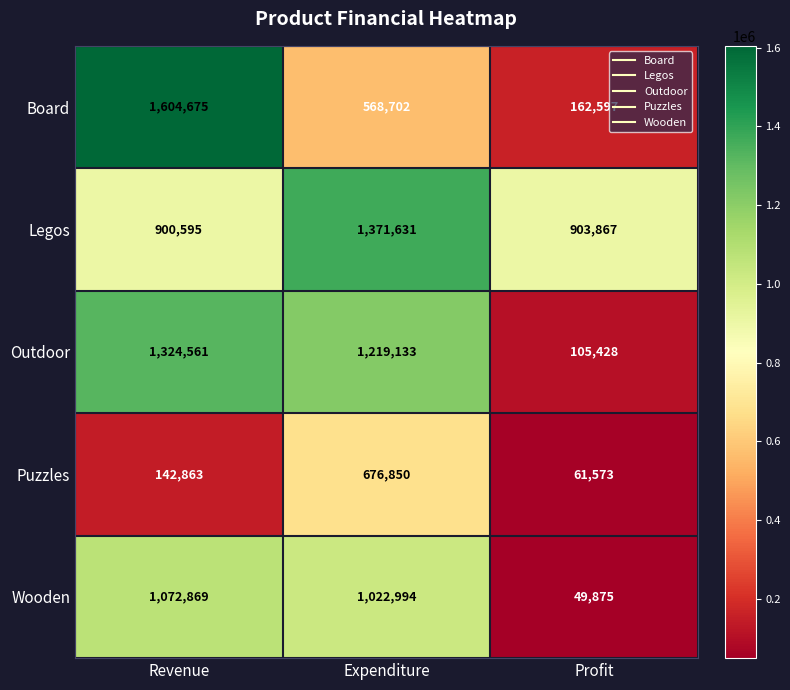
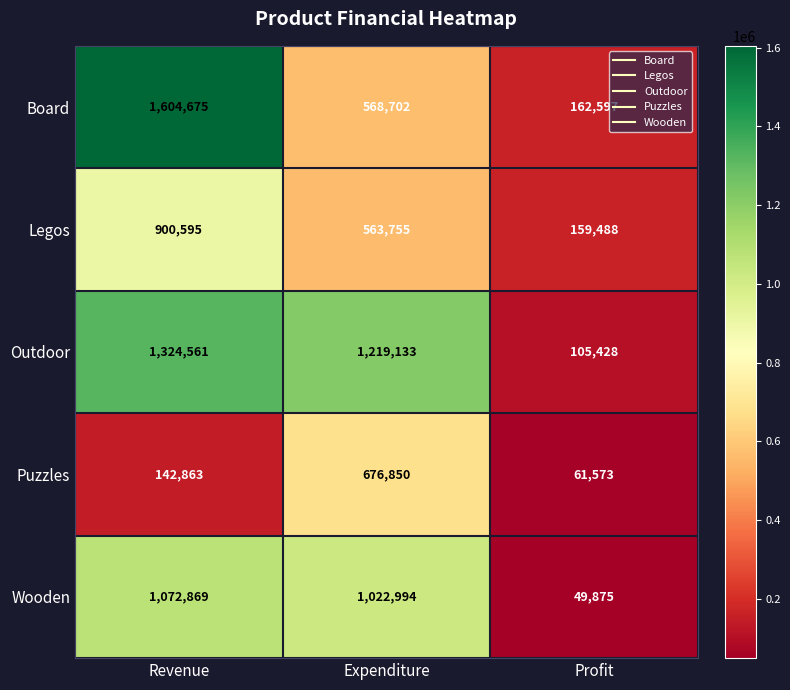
  {
    "Board": {
      "Revenue": "1,604,675",
      "Expenditure": "568,702"
    },
    "Legos": {
      "Revenue": "900,595",
-     "Expenditure": "1,371,631",
-     "Profit": "903,867"
+     "Expenditure": "563,755",
+     "Profit": "159,488"
    },
    "Outdoor": {
      "Revenue": "1,324,561",
      "Expenditure": "1,219,133",
      "Profit": "105,428"
    },
    "Puzzles": {
      "Revenue": "142,863",
      "Expenditure": "676,850",
      "Profit": "61,573"
    },
    "Wooden": {
      "Revenue": "1,072,869",
      "Expenditure": "1,022,994",
      "Profit": "49,875"
    }
  }
